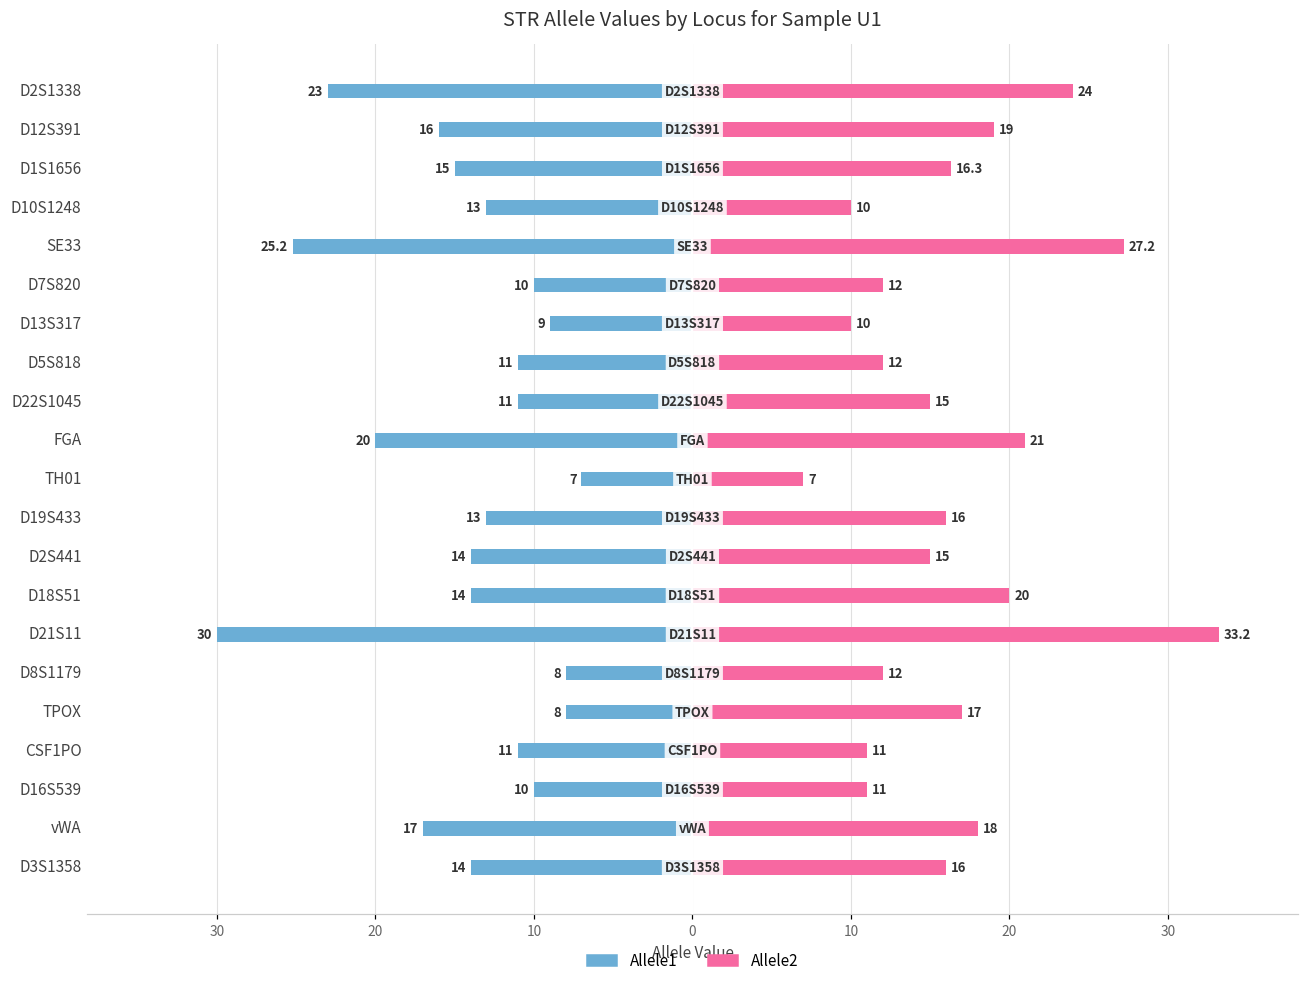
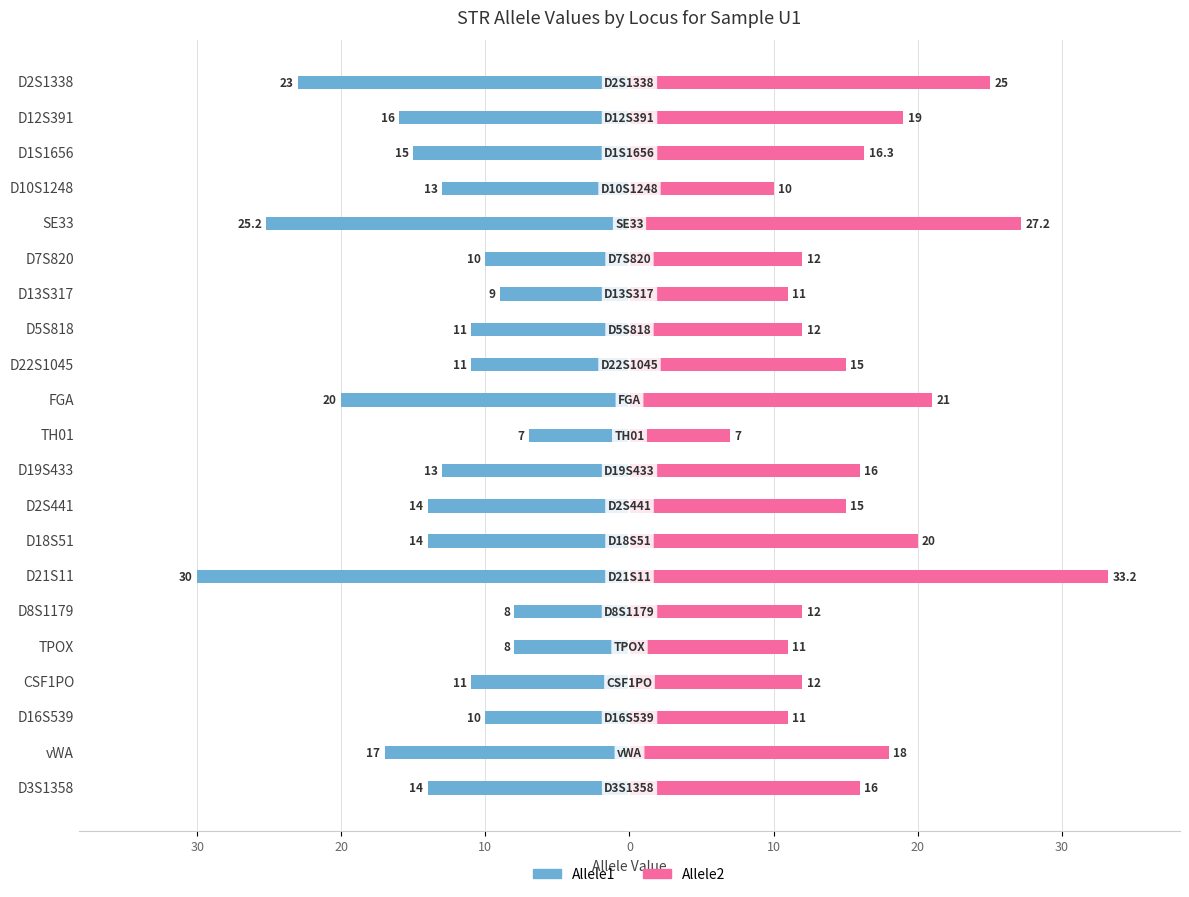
  {
    "Allele2": {
-     "D2S1338": 24,
+     "D2S1338": 25,
      "D12S391": 19,
      "D1S1656": 16.3,
      "D10S1248": 10,
      "SE33": 27.2,
      "D7S820": 12,
-     "D13S317": 10,
+     "D13S317": 11,
      "D5S818": 12,
      "D22S1045": 15,
      "FGA": 21,
      "TH01": 7,
      "D19S433": 16,
      "D2S441": 15,
      "D18S51": 20,
      "D21S11": 33.2,
      "D8S1179": 12,
-     "TPOX": 17,
-     "CSF1PO": 11,
+     "TPOX": 11,
+     "CSF1PO": 12,
      "D16S539": 11,
      "vWA": 18,
      "D3S1358": 16
    }
  }
